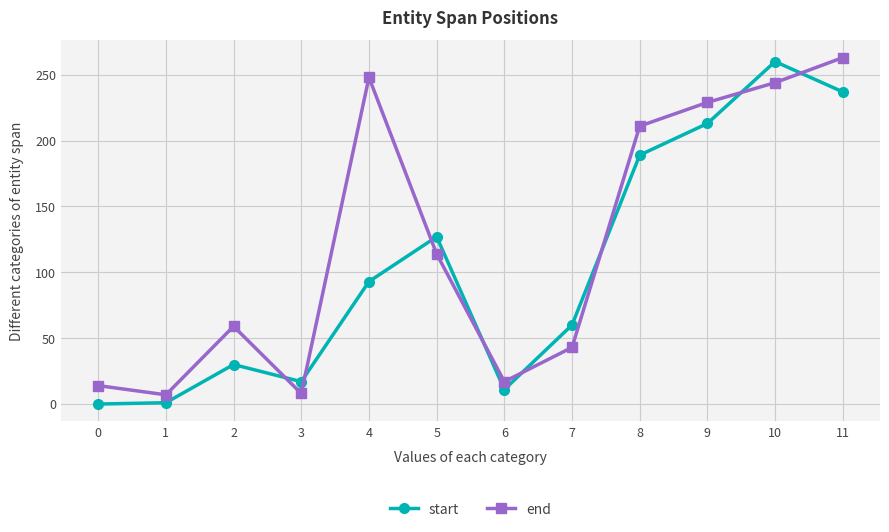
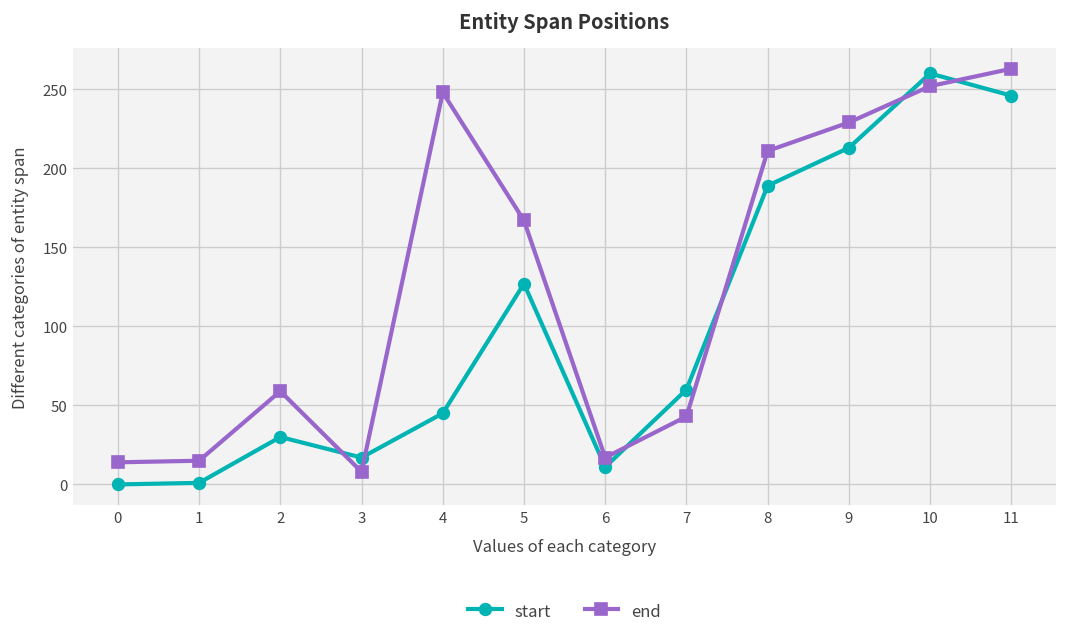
  {
    "start": {
      "0": 0,
      "1": 1,
      "2": 30,
      "3": 17,
-     "4": 93,
+     "4": 45,
      "5": 127,
      "6": 11,
      "7": 60,
      "8": 189,
      "9": 213,
      "10": 260,
-     "11": 237
+     "11": 246
    },
    "end": {
      "0": 14,
-     "1": 7,
+     "1": 15,
      "2": 59,
      "3": 8,
      "4": 248,
-     "5": 114,
+     "5": 167,
      "6": 17,
      "7": 43,
      "8": 211,
      "9": 229,
-     "10": 244,
+     "10": 252,
      "11": 263
    }
  }
